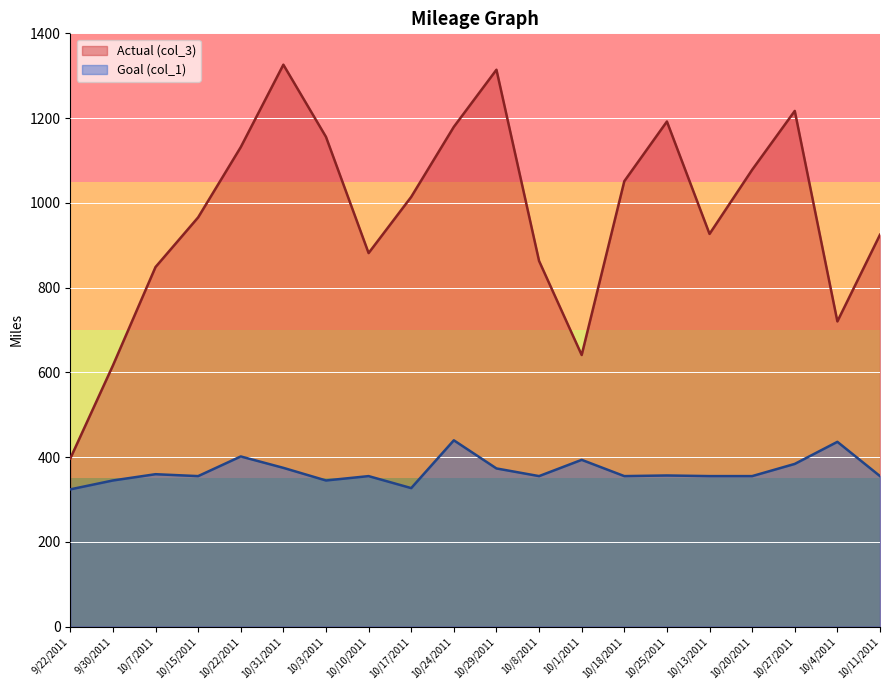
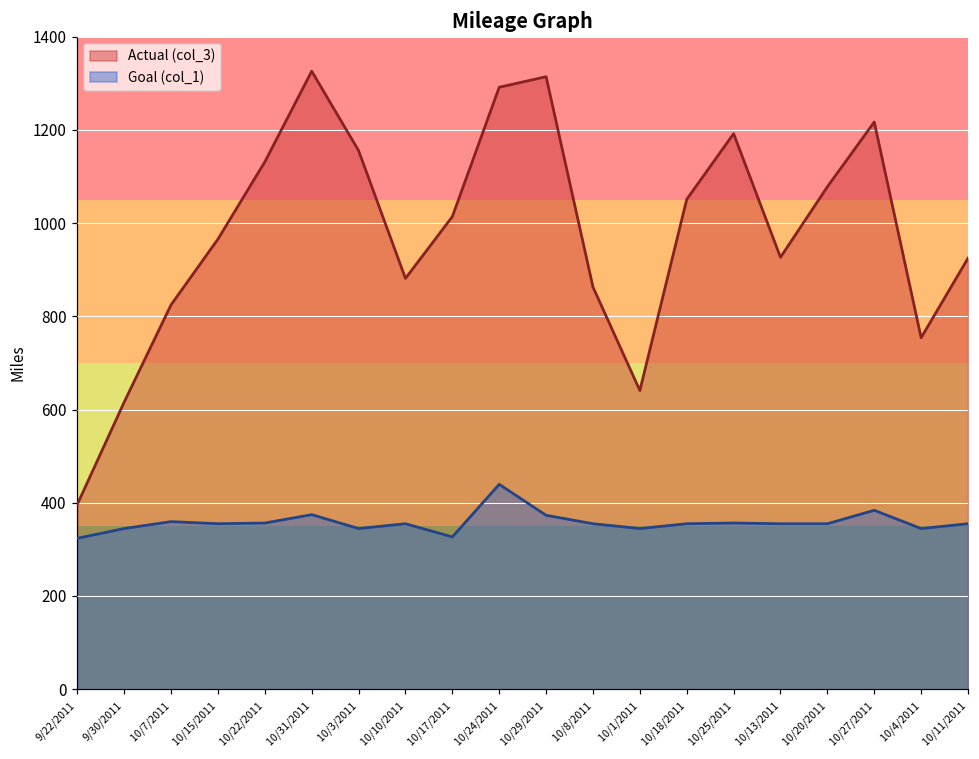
  {
    "Actual (col_3)": {
      "9/22/2011": 400,
      "9/30/2011": 620,
-     "10/7/2011": 850,
+     "10/7/2011": 820,
      "10/15/2011": 970,
      "10/22/2011": 1130,
      "10/31/2011": 1330,
      "10/3/2011": 1160,
      "10/10/2011": 880,
      "10/17/2011": 1010,
-     "10/24/2011": 1180,
+     "10/24/2011": 1290,
      "10/29/2011": 1310,
      "10/8/2011": 860,
      "10/1/2011": 640,
      "10/18/2011": 1050,
      "10/25/2011": 1190,
      "10/13/2011": 930,
      "10/20/2011": 1080,
      "10/27/2011": 1220,
-     "10/4/2011": 720,
+     "10/4/2011": 750,
      "10/11/2011": 920
    },
    "Goal (col_1)": {
      "9/22/2011": 320,
      "9/30/2011": 340,
      "10/7/2011": 360,
      "10/15/2011": 360,
-     "10/22/2011": 400,
+     "10/22/2011": 360,
      "10/31/2011": 370,
      "10/3/2011": 340,
      "10/10/2011": 360,
      "10/17/2011": 330,
      "10/24/2011": 440,
      "10/29/2011": 370,
      "10/8/2011": 360,
-     "10/1/2011": 390,
+     "10/1/2011": 340,
      "10/18/2011": 360,
      "10/25/2011": 360,
      "10/13/2011": 360,
      "10/20/2011": 360,
      "10/27/2011": 380,
-     "10/4/2011": 440,
+     "10/4/2011": 340,
      "10/11/2011": 360
    }
  }
